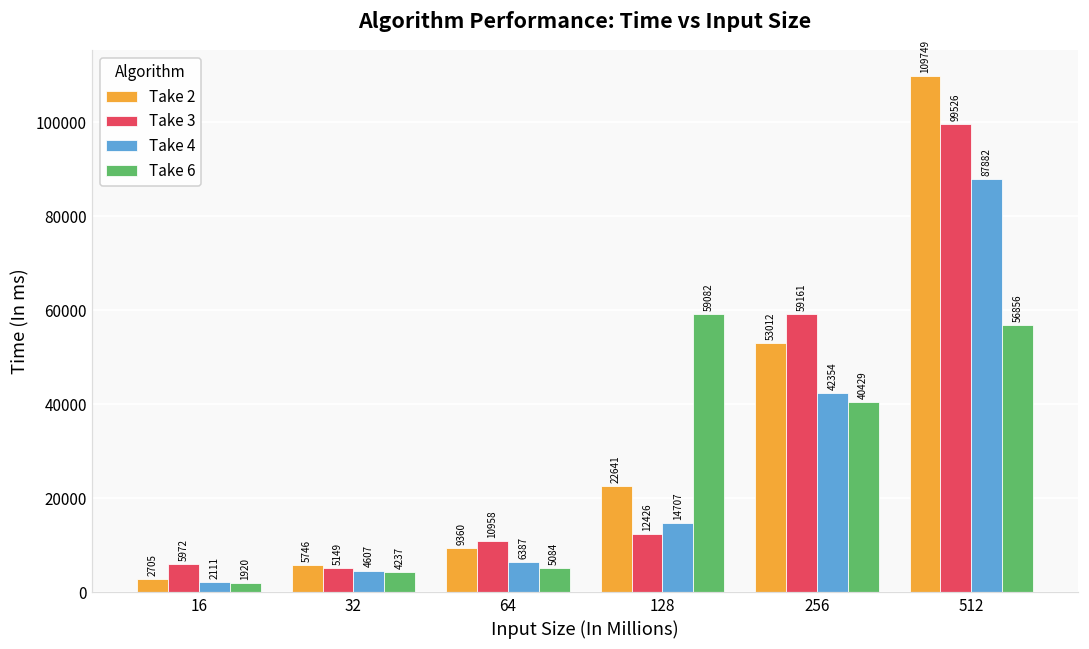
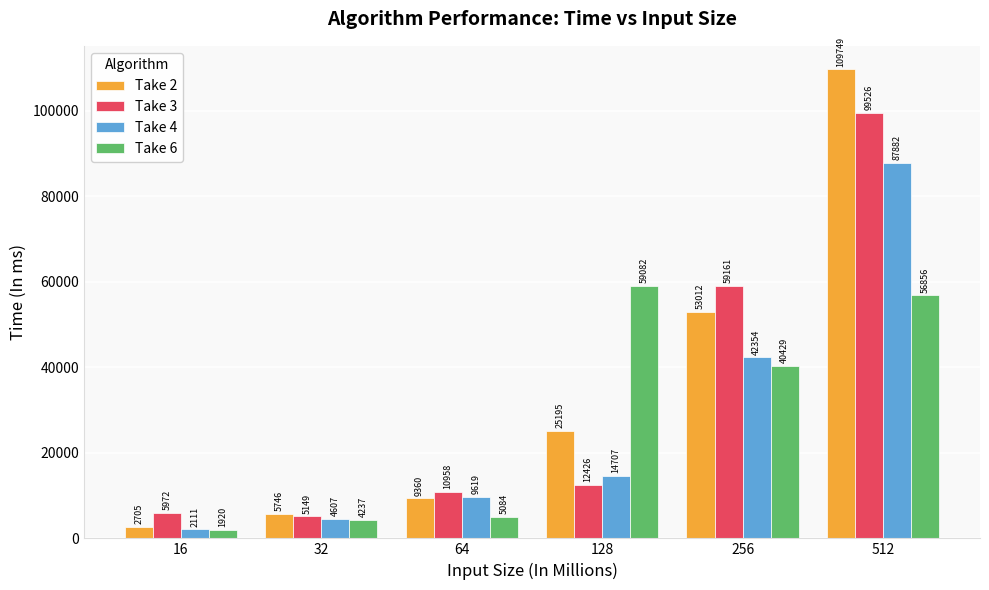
  {
    "Take 2": {
      "16": 2705,
      "32": 5746,
      "64": 9360,
-     "128": 22641,
+     "128": 25195,
      "256": 53012,
      "512": 109749
    },
    "Take 3": {
      "16": 5972,
      "32": 5149,
      "64": 10958,
      "128": 12426,
      "256": 59161,
      "512": 99526
    },
    "Take 4": {
      "16": 2111,
      "32": 4607,
-     "64": 6387,
+     "64": 9619,
      "128": 14707,
      "256": 42354,
      "512": 87882
    },
    "Take 6": {
      "16": 1920,
      "32": 4237,
      "64": 5084,
      "128": 59082,
      "256": 40429,
      "512": 56856
    }
  }
